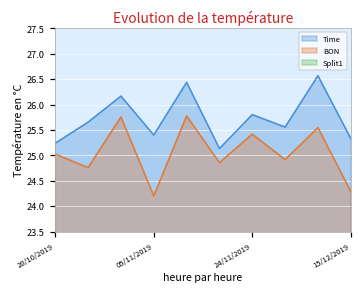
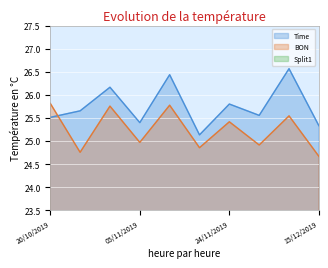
  {
    "Time": {
-     "20/10/2019": 25.2,
+     "20/10/2019": 25.5,
      "05/11/2019": 25.4,
      "24/11/2019": 25.8,
      "15/12/2019": 25.3
    },
    "BON": {
-     "20/10/2019": 25.0,
-     "05/11/2019": 24.2,
+     "20/10/2019": 25.8,
+     "05/11/2019": 25.0,
      "24/11/2019": 25.4,
-     "15/12/2019": 24.3
+     "15/12/2019": 24.7
    }
  }
